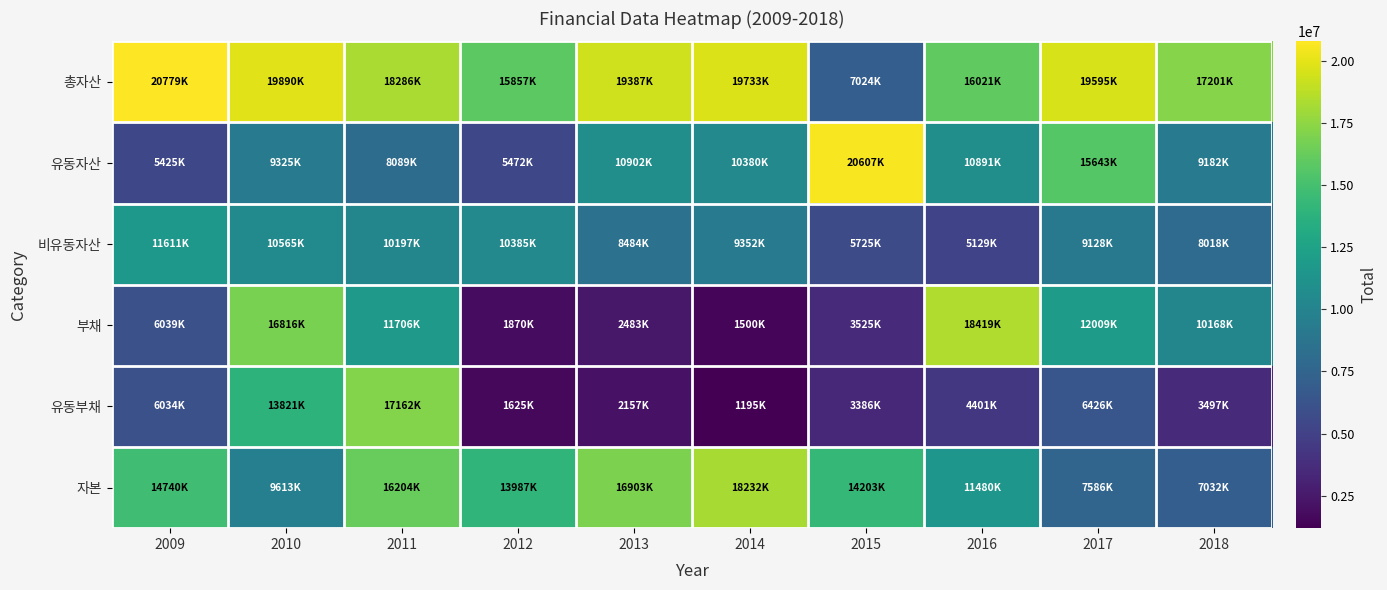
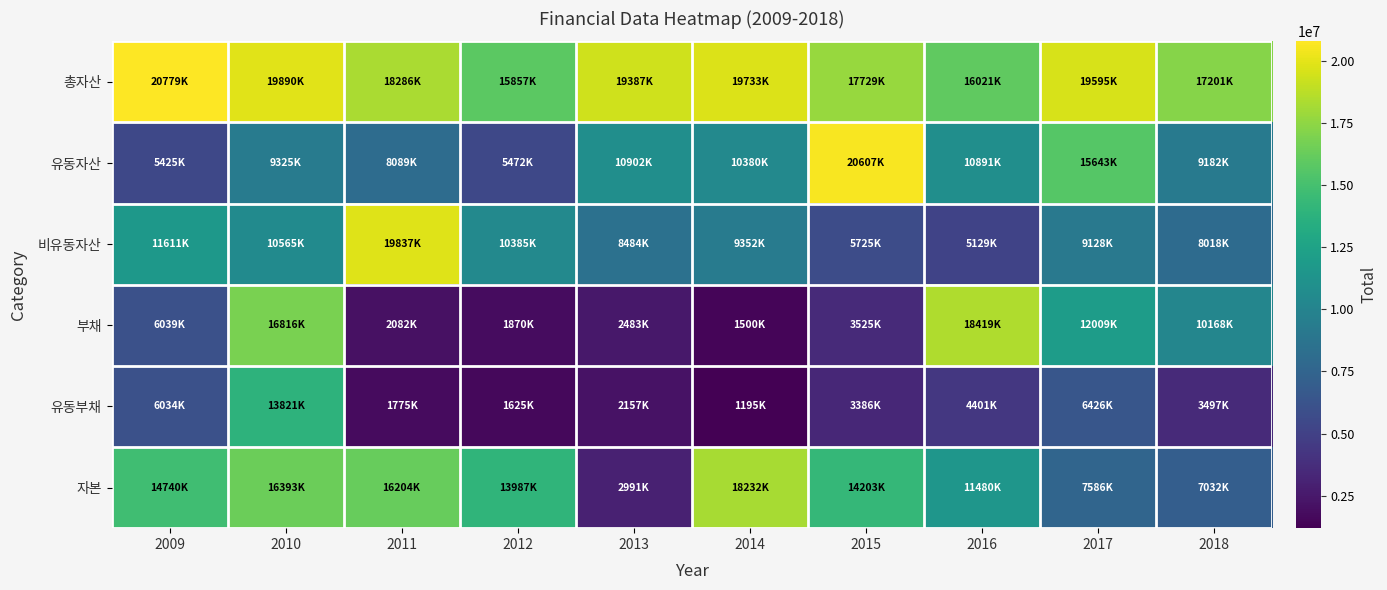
  {
    "총자산": {
      "2009": "20779K",
      "2010": "19890K",
      "2011": "18286K",
      "2012": "15857K",
      "2013": "19387K",
      "2014": "19733K",
-     "2015": "7024K",
+     "2015": "17729K",
      "2016": "16021K",
      "2017": "19595K",
      "2018": "17201K"
    },
    "유동자산": {
      "2009": "5425K",
      "2010": "9325K",
      "2011": "8089K",
      "2012": "5472K",
      "2013": "10902K",
      "2014": "10380K",
      "2015": "20607K",
      "2016": "10891K",
      "2017": "15643K",
      "2018": "9182K"
    },
    "비유동자산": {
      "2009": "11611K",
      "2010": "10565K",
-     "2011": "10197K",
+     "2011": "19837K",
      "2012": "10385K",
      "2013": "8484K",
      "2014": "9352K",
      "2015": "5725K",
      "2016": "5129K",
      "2017": "9128K",
      "2018": "8018K"
    },
    "부채": {
      "2009": "6039K",
      "2010": "16816K",
-     "2011": "11706K",
+     "2011": "2082K",
      "2012": "1870K",
      "2013": "2483K",
      "2014": "1500K",
      "2015": "3525K",
      "2016": "18419K",
      "2017": "12009K",
      "2018": "10168K"
    },
    "유동부채": {
      "2009": "6034K",
      "2010": "13821K",
-     "2011": "17162K",
+     "2011": "1775K",
      "2012": "1625K",
      "2013": "2157K",
      "2014": "1195K",
      "2015": "3386K",
      "2016": "4401K",
      "2017": "6426K",
      "2018": "3497K"
    },
    "자본": {
      "2009": "14740K",
-     "2010": "9613K",
+     "2010": "16393K",
      "2011": "16204K",
      "2012": "13987K",
-     "2013": "16903K",
+     "2013": "2991K",
      "2014": "18232K",
      "2015": "14203K",
      "2016": "11480K",
      "2017": "7586K",
      "2018": "7032K"
    }
  }
